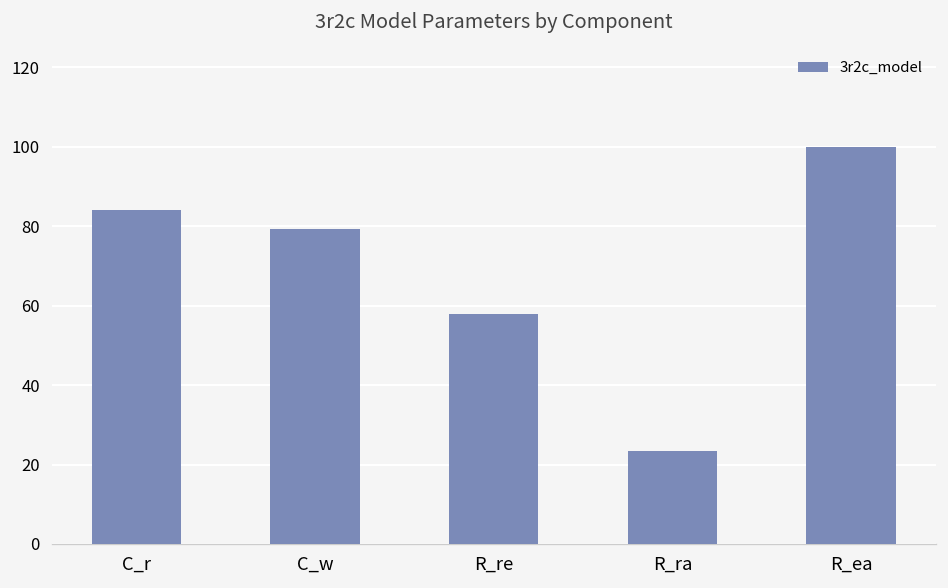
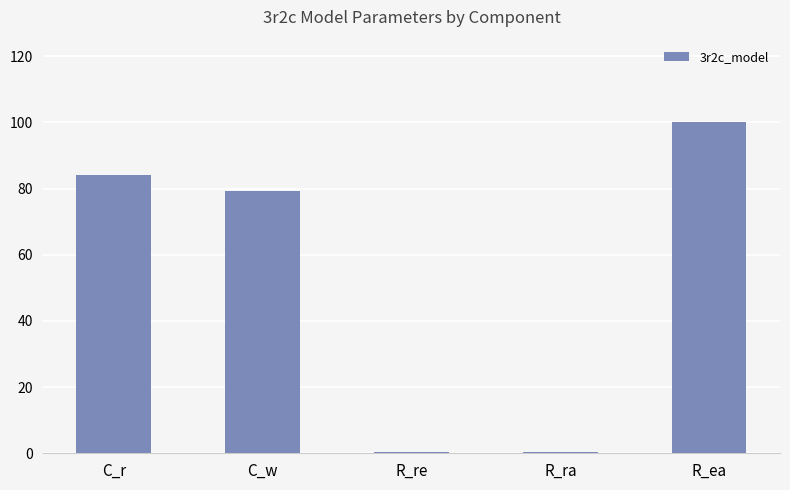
  {
    "C_r": 84,
    "C_w": 79,
-   "R_re": 58,
-   "R_ra": 23,
+   "R_re": 0,
+   "R_ra": 0,
    "R_ea": 100
  }
